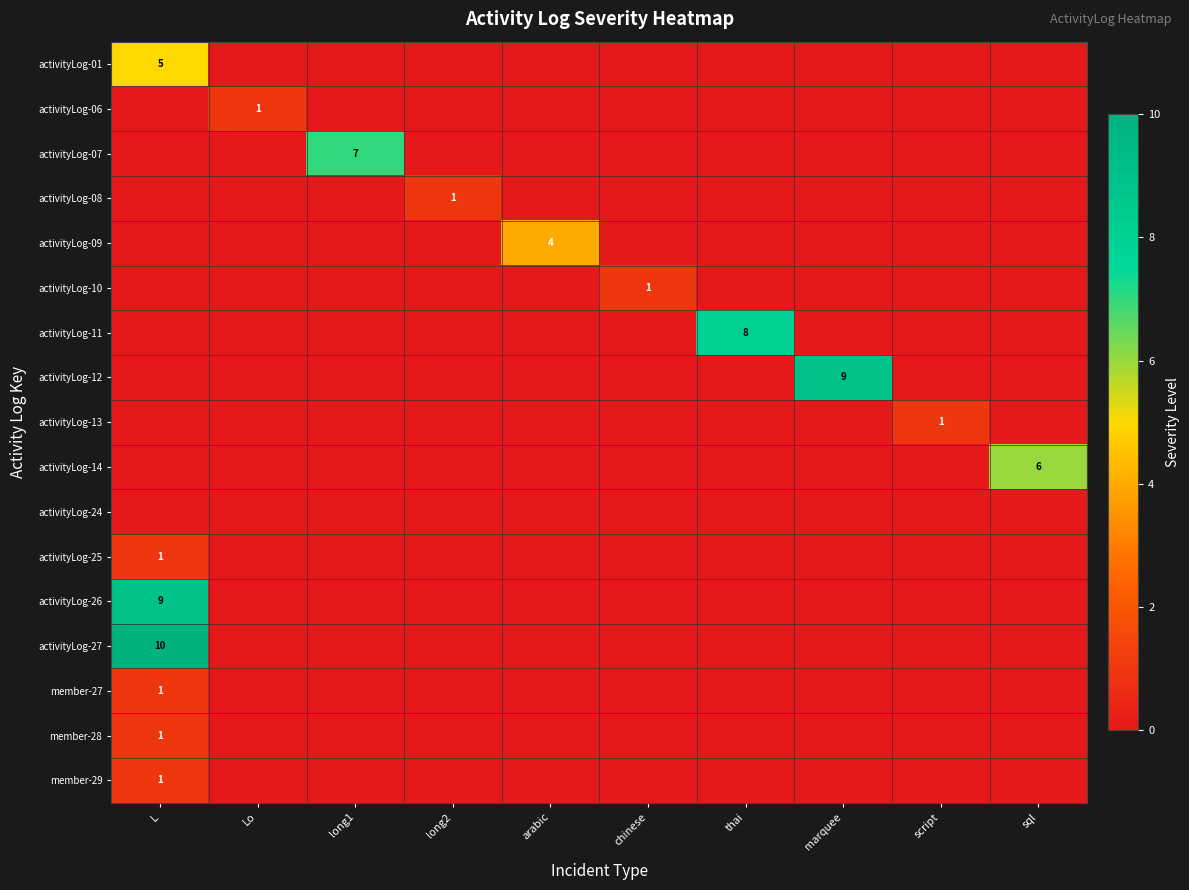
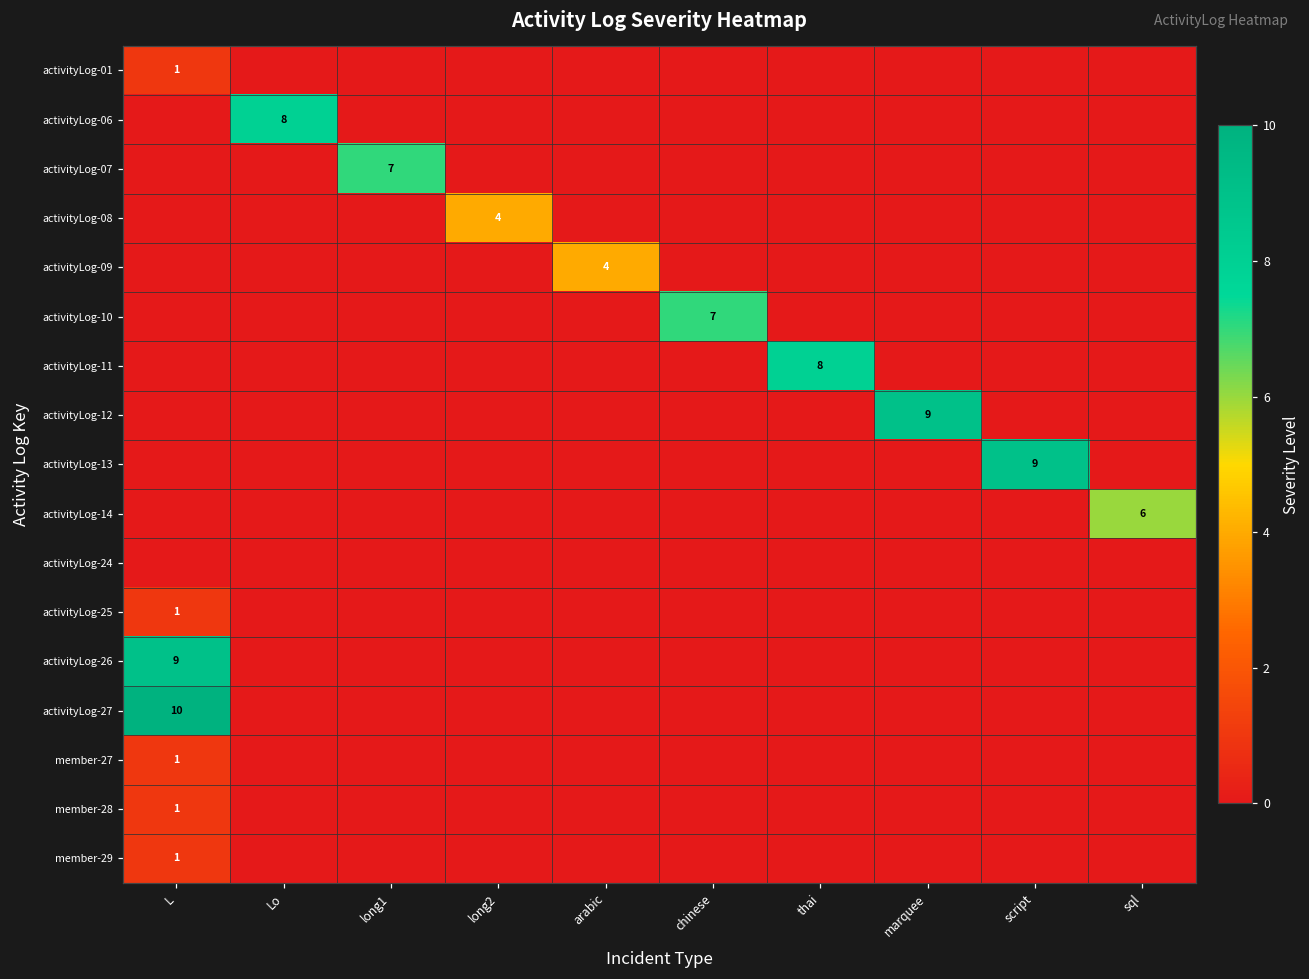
  {
    "activityLog-01": {
-     "L": 5
+     "L": 1
    },
    "activityLog-06": {
-     "Lo": 1
+     "Lo": 8
    },
    "activityLog-07": {
      "long1": 7
    },
    "activityLog-08": {
-     "long2": 1
+     "long2": 4
    },
    "activityLog-09": {
      "arabic": 4
    },
    "activityLog-10": {
-     "chinese": 1
+     "chinese": 7
    },
    "activityLog-11": {
      "thai": 8
    },
    "activityLog-12": {
      "marquee": 9
    },
    "activityLog-13": {
-     "script": 1
+     "script": 9
    },
    "activityLog-14": {
      "sql": 6
    },
    "activityLog-25": {
      "L": 1
    },
    "activityLog-26": {
      "L": 9
    },
    "activityLog-27": {
      "L": 10
    },
    "member-27": {
      "L": 1
    },
    "member-28": {
      "L": 1
    },
    "member-29": {
      "L": 1
    }
  }
